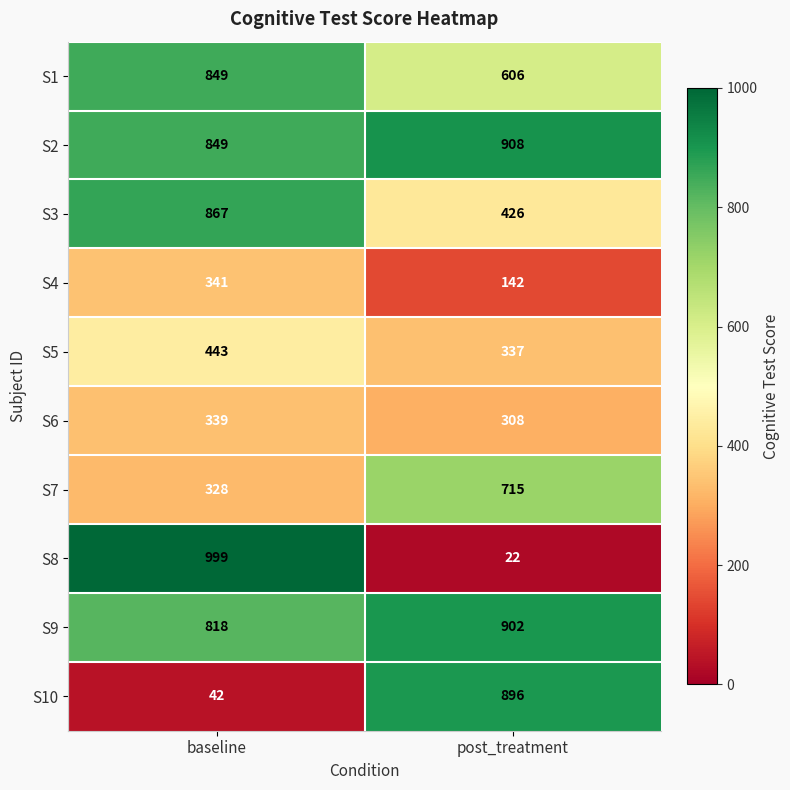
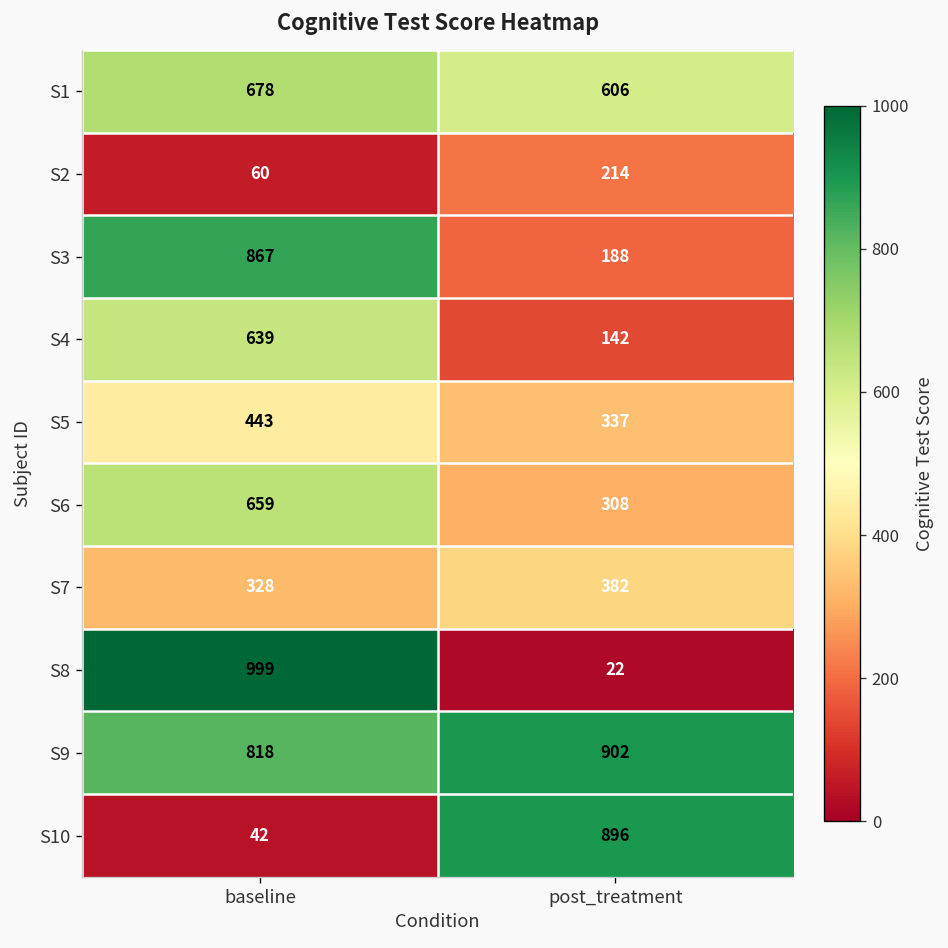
  {
    "S1": {
-     "baseline": 849,
+     "baseline": 678,
      "post_treatment": 606
    },
    "S2": {
-     "baseline": 849,
-     "post_treatment": 908
+     "baseline": 60,
+     "post_treatment": 214
    },
    "S3": {
      "baseline": 867,
-     "post_treatment": 426
+     "post_treatment": 188
    },
    "S4": {
-     "baseline": 341,
+     "baseline": 639,
      "post_treatment": 142
    },
    "S5": {
      "baseline": 443,
      "post_treatment": 337
    },
    "S6": {
-     "baseline": 339,
+     "baseline": 659,
      "post_treatment": 308
    },
    "S7": {
      "baseline": 328,
-     "post_treatment": 715
+     "post_treatment": 382
    },
    "S8": {
      "baseline": 999,
      "post_treatment": 22
    },
    "S9": {
      "baseline": 818,
      "post_treatment": 902
    },
    "S10": {
      "baseline": 42,
      "post_treatment": 896
    }
  }
